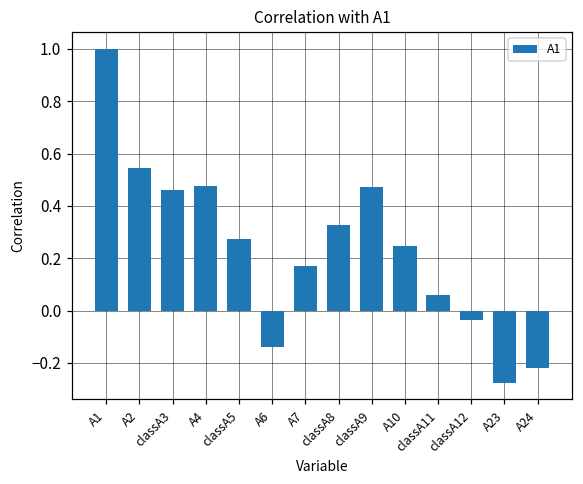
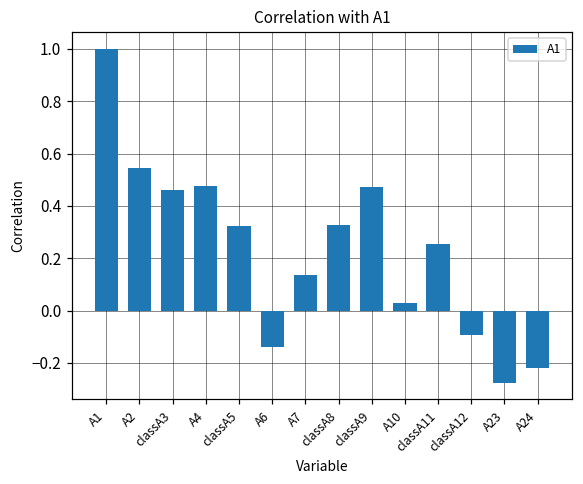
  {
    "A1": 1.00,
    "A2": 0.54,
    "classA3": 0.46,
    "A4": 0.47,
-   "classA5": 0.27,
+   "classA5": 0.32,
    "A6": -0.14,
-   "A7": 0.17,
+   "A7": 0.14,
    "classA8": 0.33,
    "classA9": 0.47,
-   "A10": 0.25,
-   "classA11": 0.06,
-   "classA12": -0.04,
+   "A10": 0.03,
+   "classA11": 0.25,
+   "classA12": -0.09,
    "A23": -0.28,
    "A24": -0.22
  }
